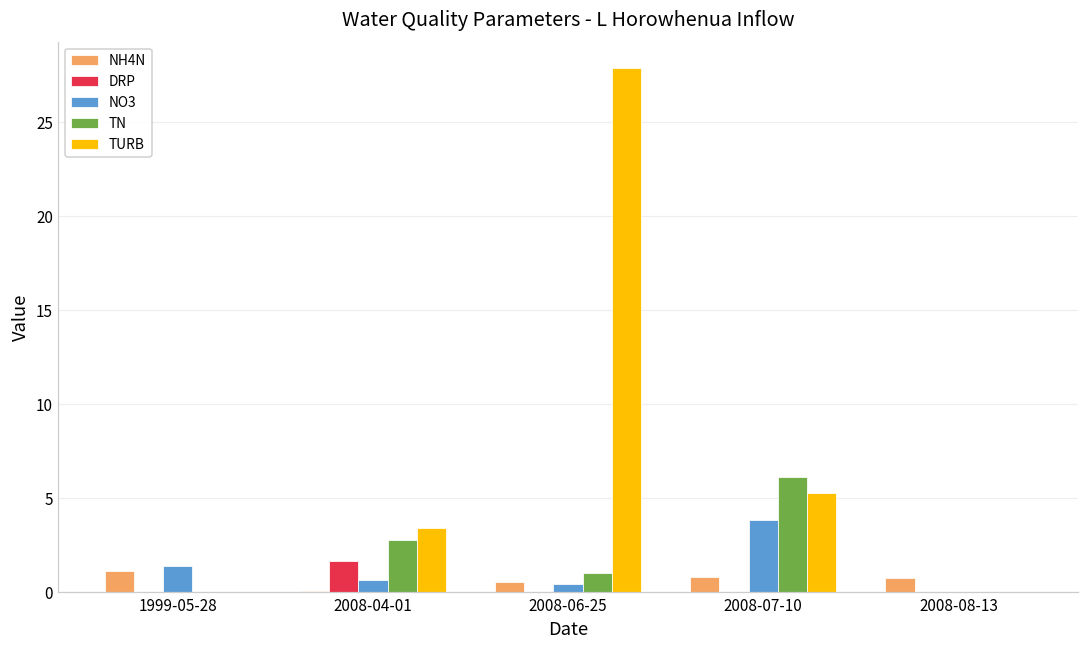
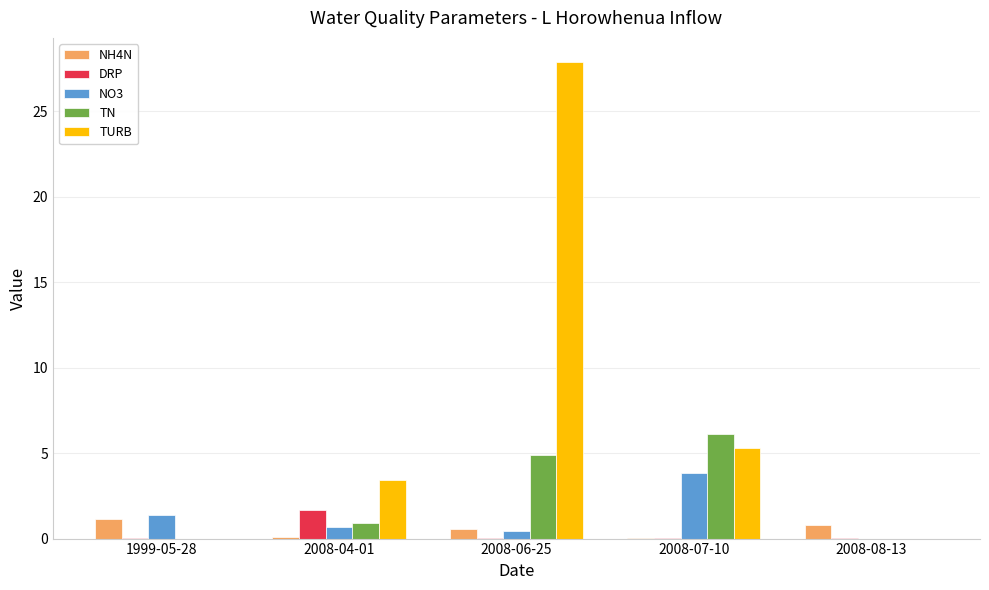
  {
    "NH4N": {
      "1999-05-28": 1.1,
      "2008-06-25": 0.5,
-     "2008-07-10": 0.8,
+     "2008-07-10": 0.0,
      "2008-08-13": 0.8
    },
    "DRP": {
      "2008-04-01": 1.7
    },
    "NO3": {
      "1999-05-28": 1.4,
      "2008-04-01": 0.7,
      "2008-06-25": 0.4,
      "2008-07-10": 3.9,
      "2008-08-13": 0.0
    },
    "TN": {
      "1999-05-28": 0.0,
-     "2008-04-01": 2.8,
-     "2008-06-25": 1.0,
+     "2008-04-01": 0.9,
+     "2008-06-25": 4.9,
      "2008-07-10": 6.1,
      "2008-08-13": 0.0
    },
    "TURB": {
      "1999-05-28": 0.0,
      "2008-04-01": 3.4,
      "2008-06-25": 27.9,
      "2008-07-10": 5.3,
      "2008-08-13": 0.0
    }
  }
